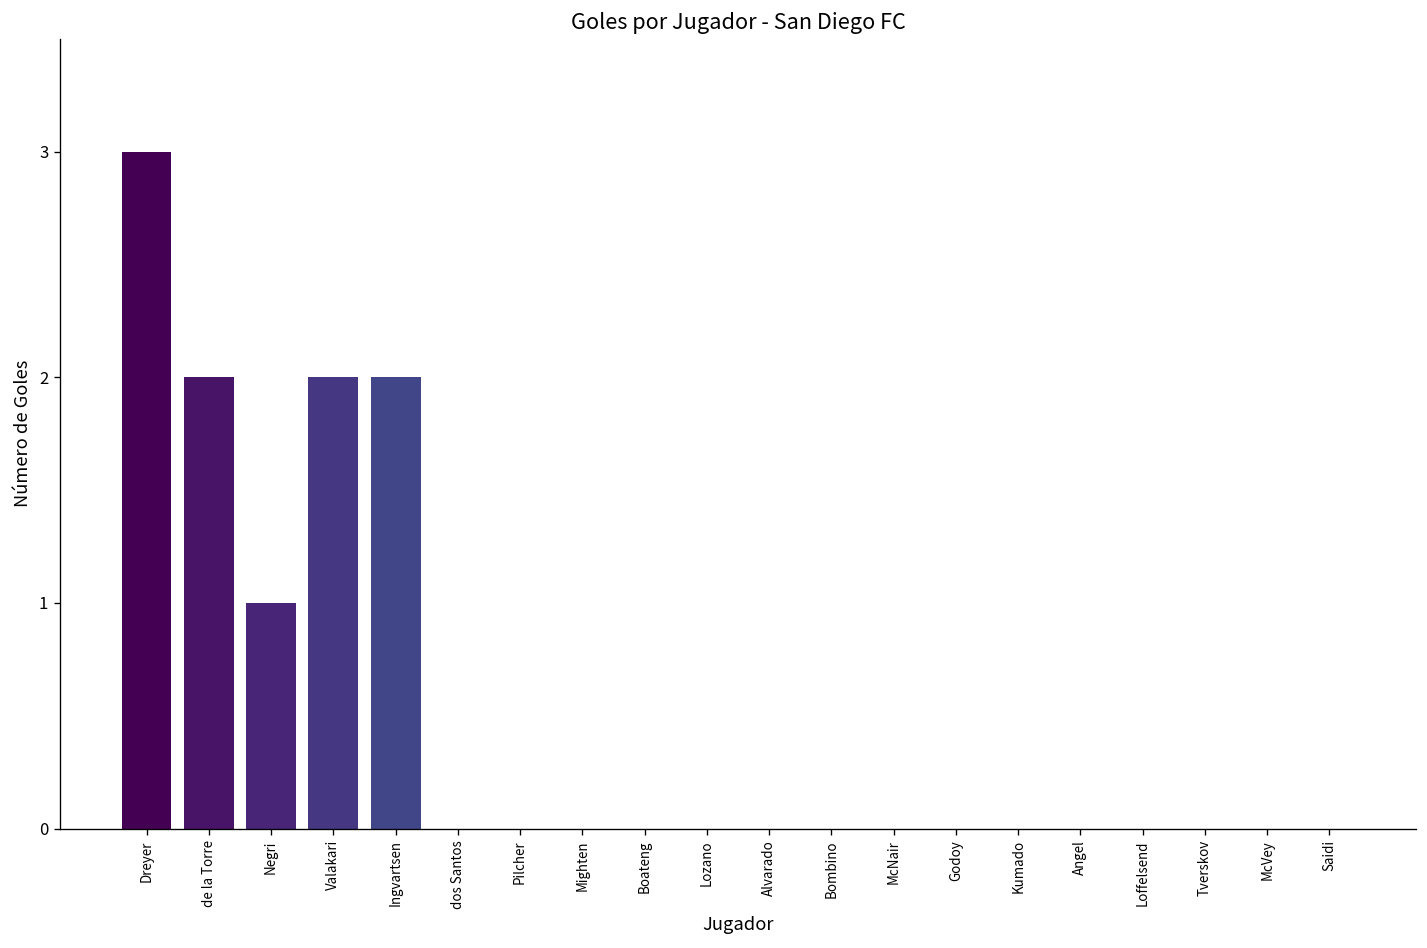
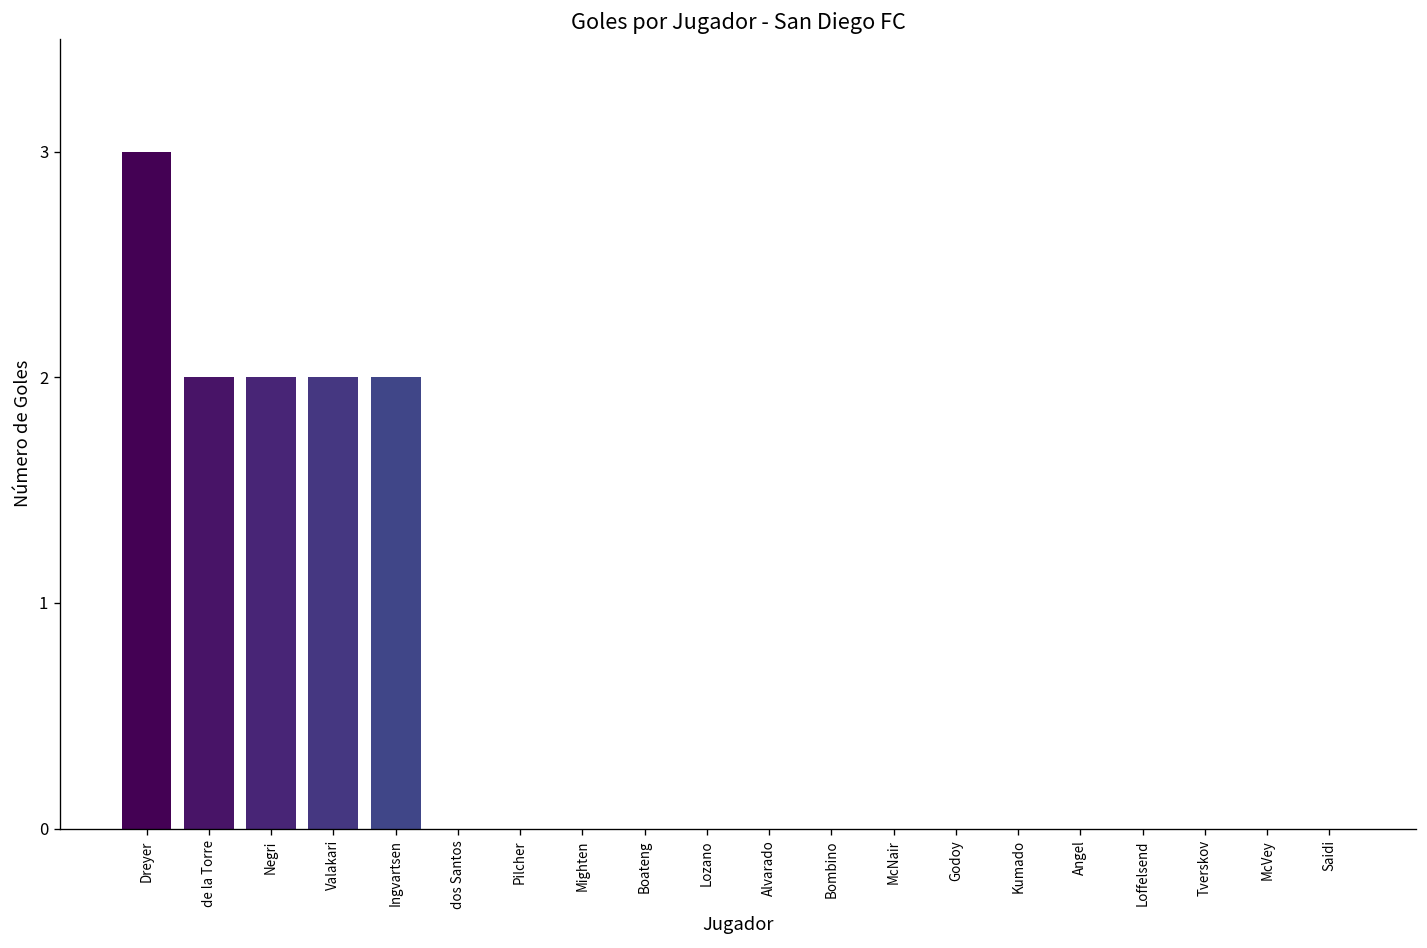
  {
    "Dreyer": 3,
    "de la Torre": 2,
-   "Negri": 1,
+   "Negri": 2,
    "Valakari": 2,
    "Ingvartsen": 2,
    "dos Santos": 0,
    "Pilcher": 0,
    "Mighten": 0,
    "Boateng": 0,
    "Lozano": 0,
    "Alvarado": 0,
    "Bombino": 0,
    "McNair": 0,
    "Godoy": 0,
    "Kumado": 0,
    "Angel": 0,
    "Loffelsend": 0,
    "Tverskov": 0,
    "McVey": 0,
    "Saidi": 0
  }
